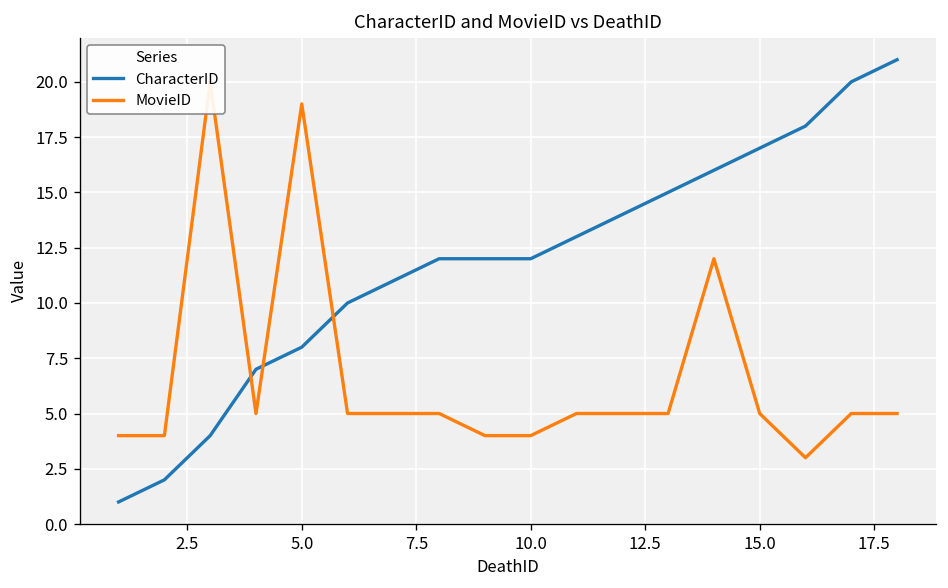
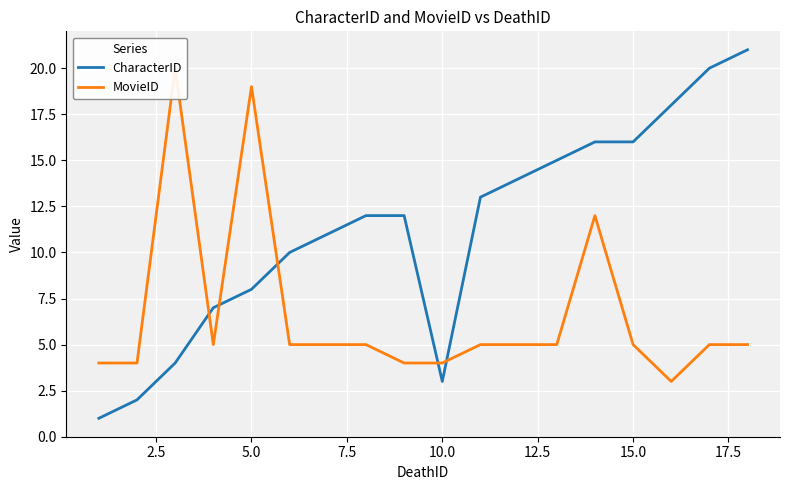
  {
    "CharacterID": {
      "5.0": 8,
-     "10.0": 12,
-     "15.0": 17
+     "10.0": 3,
+     "15.0": 16
    },
    "MovieID": {
      "5.0": 19,
      "10.0": 4,
      "15.0": 5
    }
  }
